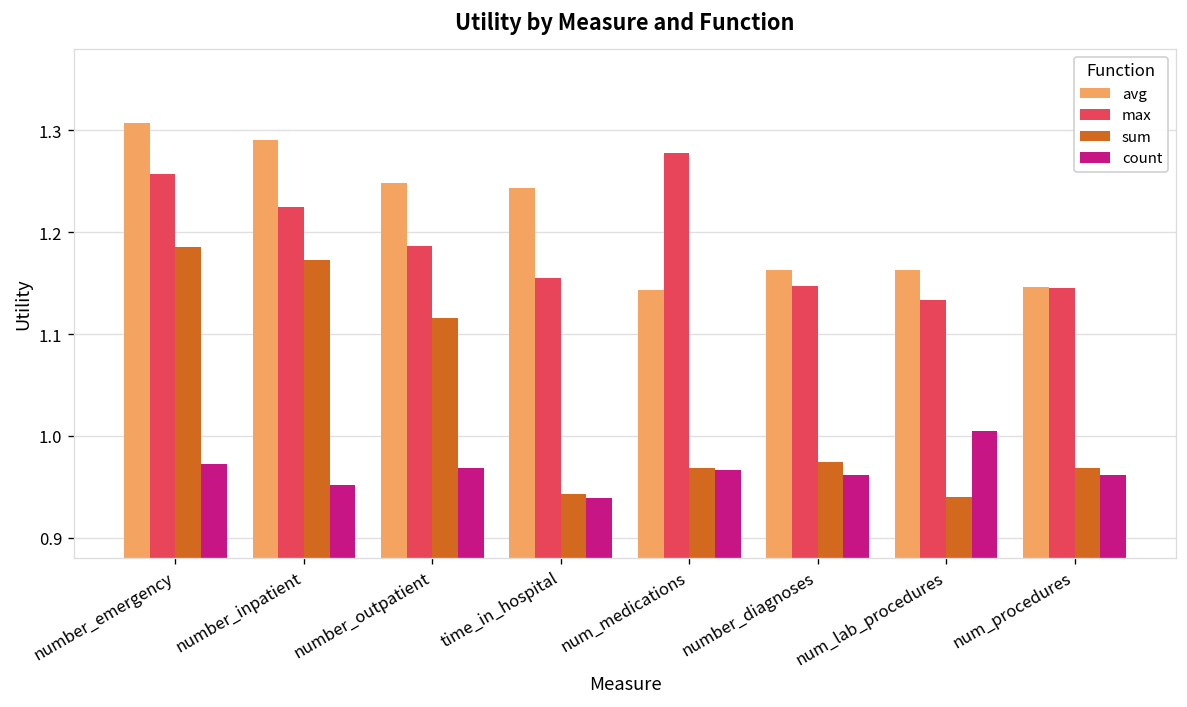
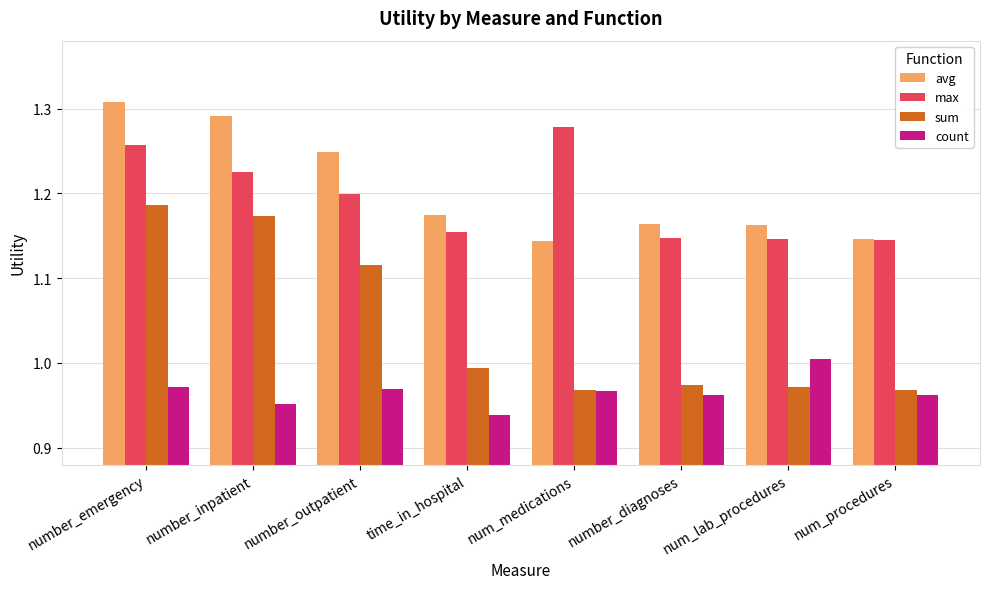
  {
    "avg": {
      "number_emergency": 1.31,
      "number_inpatient": 1.29,
      "number_outpatient": 1.25,
-     "time_in_hospital": 1.24,
+     "time_in_hospital": 1.17,
      "num_medications": 1.14,
      "number_diagnoses": 1.16,
      "num_lab_procedures": 1.16,
      "num_procedures": 1.15
    },
    "max": {
      "number_emergency": 1.26,
      "number_inpatient": 1.22,
-     "number_outpatient": 1.19,
+     "number_outpatient": 1.20,
      "time_in_hospital": 1.15,
      "num_medications": 1.28,
      "number_diagnoses": 1.15,
-     "num_lab_procedures": 1.13,
+     "num_lab_procedures": 1.15,
      "num_procedures": 1.14
    },
    "sum": {
      "number_emergency": 1.19,
      "number_inpatient": 1.17,
      "number_outpatient": 1.12,
-     "time_in_hospital": 0.94,
+     "time_in_hospital": 0.99,
      "num_medications": 0.97,
      "number_diagnoses": 0.97,
-     "num_lab_procedures": 0.94,
+     "num_lab_procedures": 0.97,
      "num_procedures": 0.97
    },
    "count": {
      "number_emergency": 0.97,
      "number_inpatient": 0.95,
      "number_outpatient": 0.97,
      "time_in_hospital": 0.94,
      "num_medications": 0.97,
      "number_diagnoses": 0.96,
      "num_lab_procedures": 1.00,
      "num_procedures": 0.96
    }
  }
